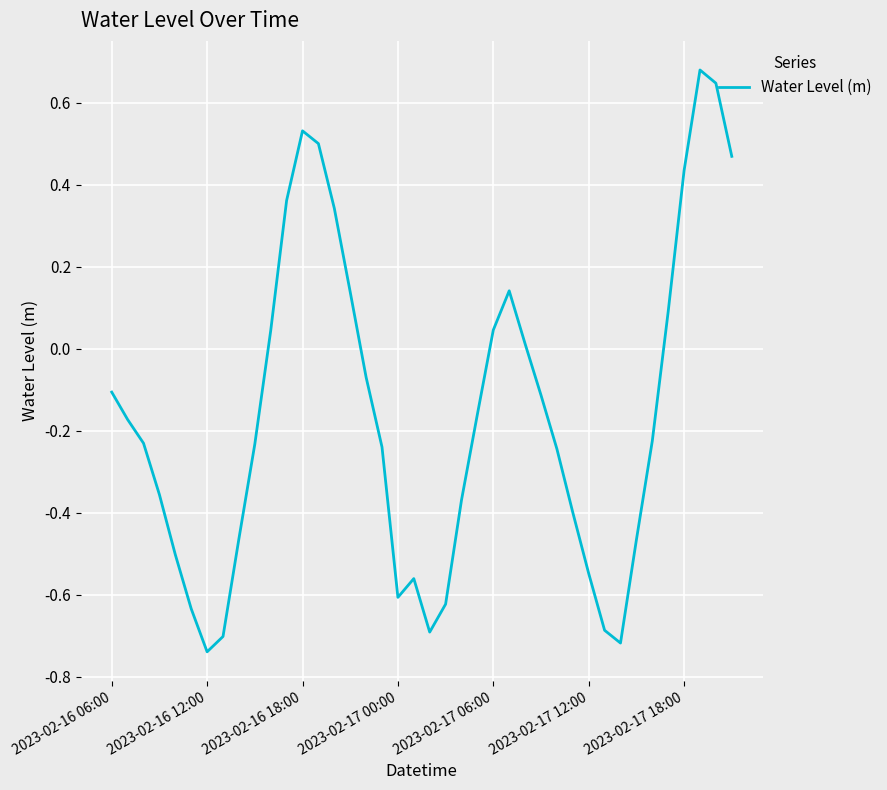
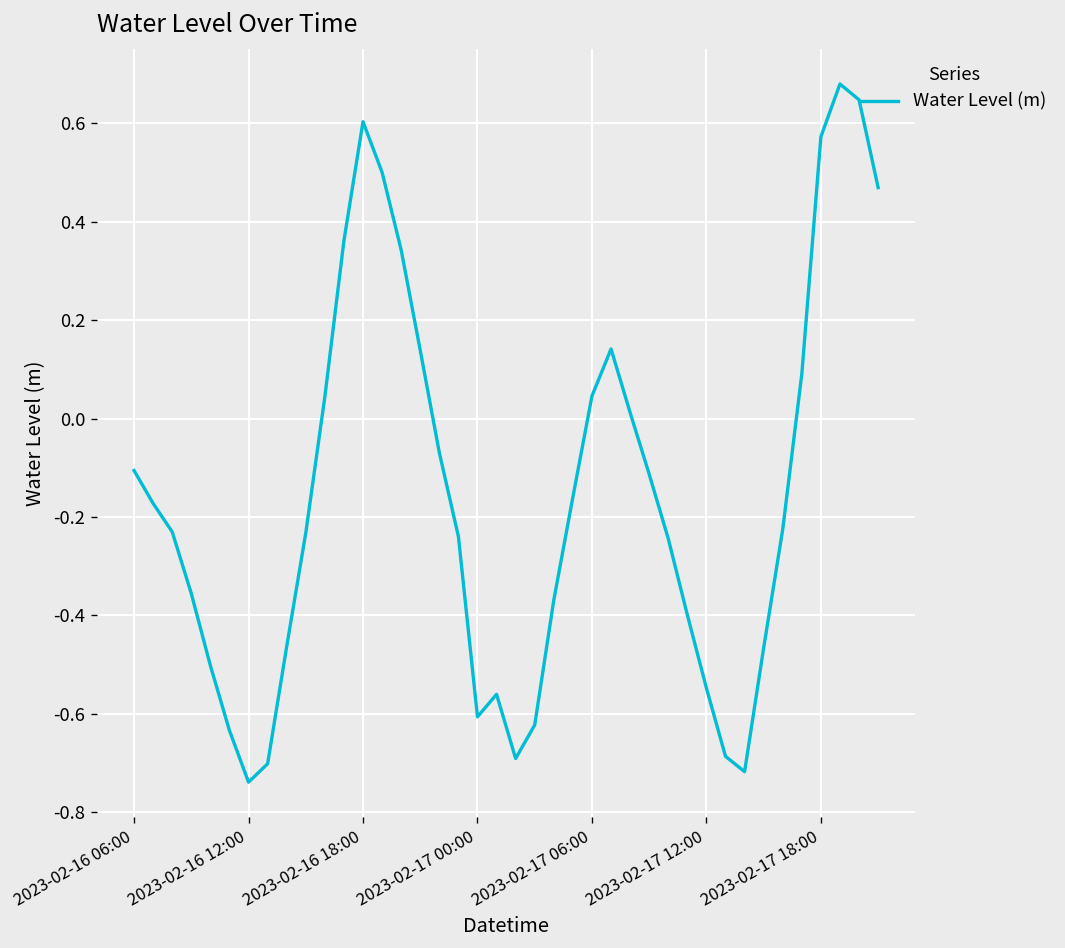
  {
    "2023-02-16 06:00": -0.11,
    "2023-02-16 12:00": -0.74,
-   "2023-02-16 18:00": 0.53,
+   "2023-02-16 18:00": 0.60,
    "2023-02-17 00:00": -0.61,
    "2023-02-17 06:00": 0.05,
    "2023-02-17 12:00": -0.55,
-   "2023-02-17 18:00": 0.43
+   "2023-02-17 18:00": 0.57
  }
